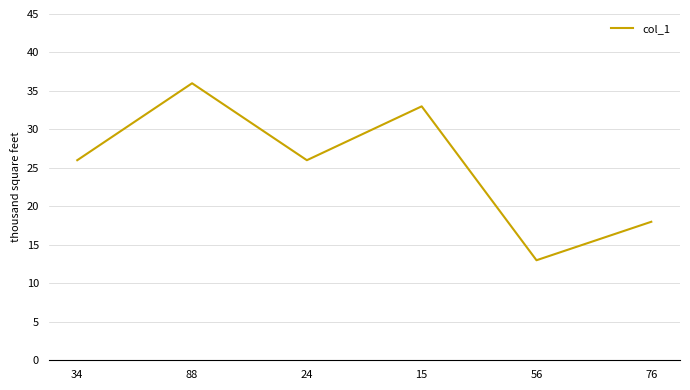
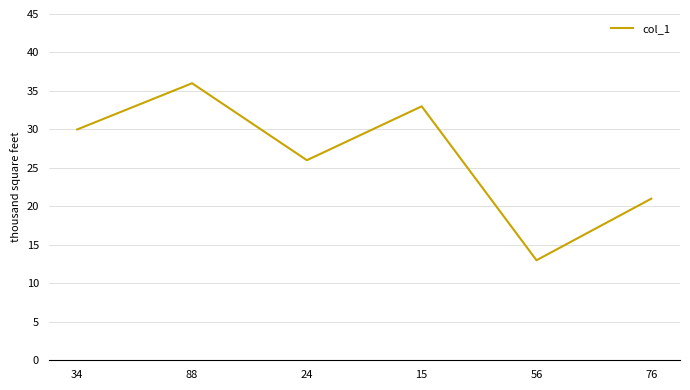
  {
-   "34": 26,
+   "34": 30,
    "88": 36,
    "24": 26,
    "15": 33,
    "56": 13,
-   "76": 18
+   "76": 21
  }
